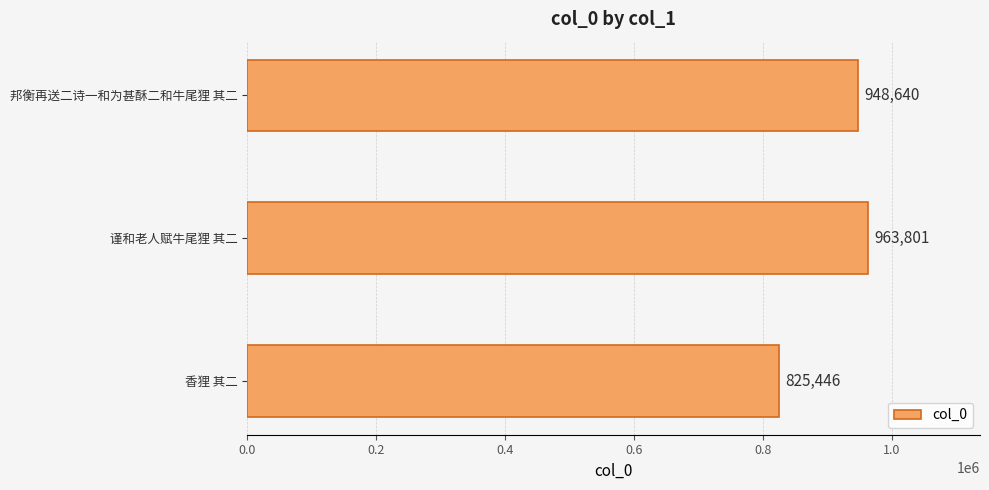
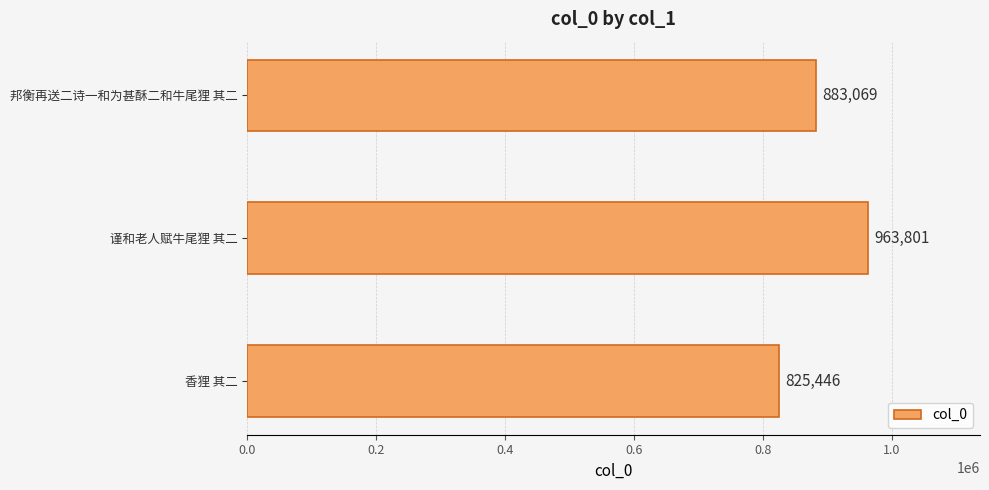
  {
-   "邦衡再送二诗一和为甚酥二和牛尾狸 其二": "948,640",
+   "邦衡再送二诗一和为甚酥二和牛尾狸 其二": "883,069",
    "谨和老人赋牛尾狸 其二": "963,801",
    "香狸 其二": "825,446"
  }
